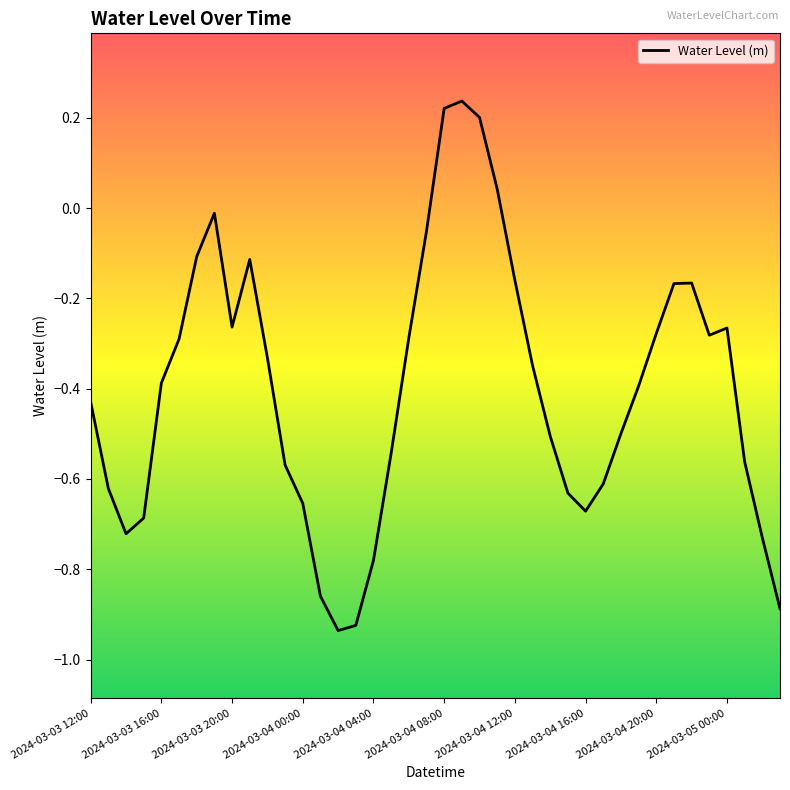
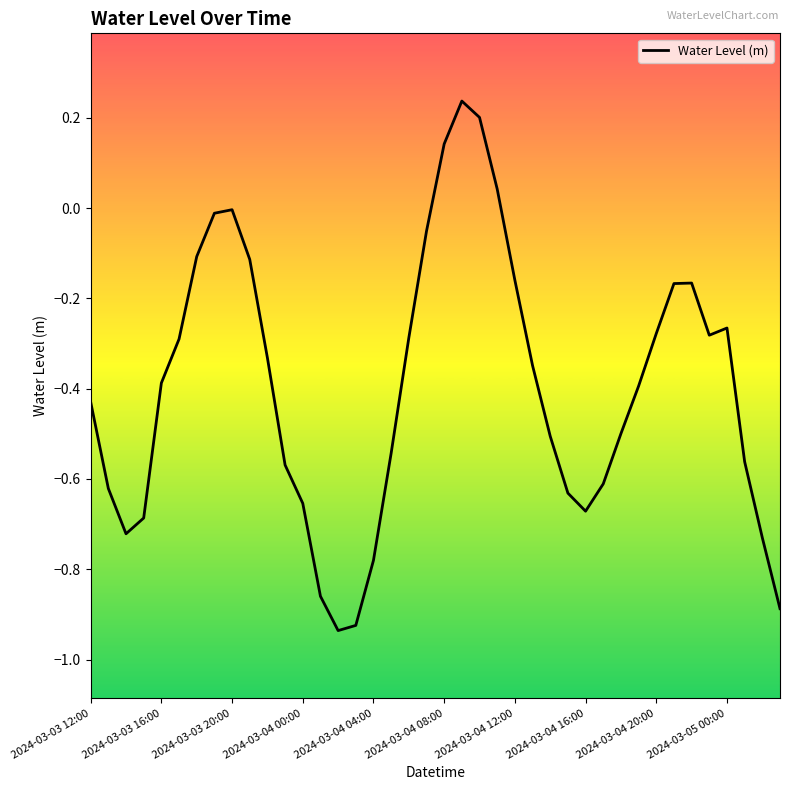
  {
    "2024-03-03 12:00": -0.43,
    "2024-03-03 16:00": -0.39,
-   "2024-03-03 20:00": -0.26,
+   "2024-03-03 20:00": 0.00,
    "2024-03-04 00:00": -0.65,
    "2024-03-04 04:00": -0.78,
-   "2024-03-04 08:00": 0.22,
+   "2024-03-04 08:00": 0.14,
    "2024-03-04 12:00": -0.16,
    "2024-03-04 16:00": -0.67,
    "2024-03-04 20:00": -0.28,
    "2024-03-05 00:00": -0.27
  }
